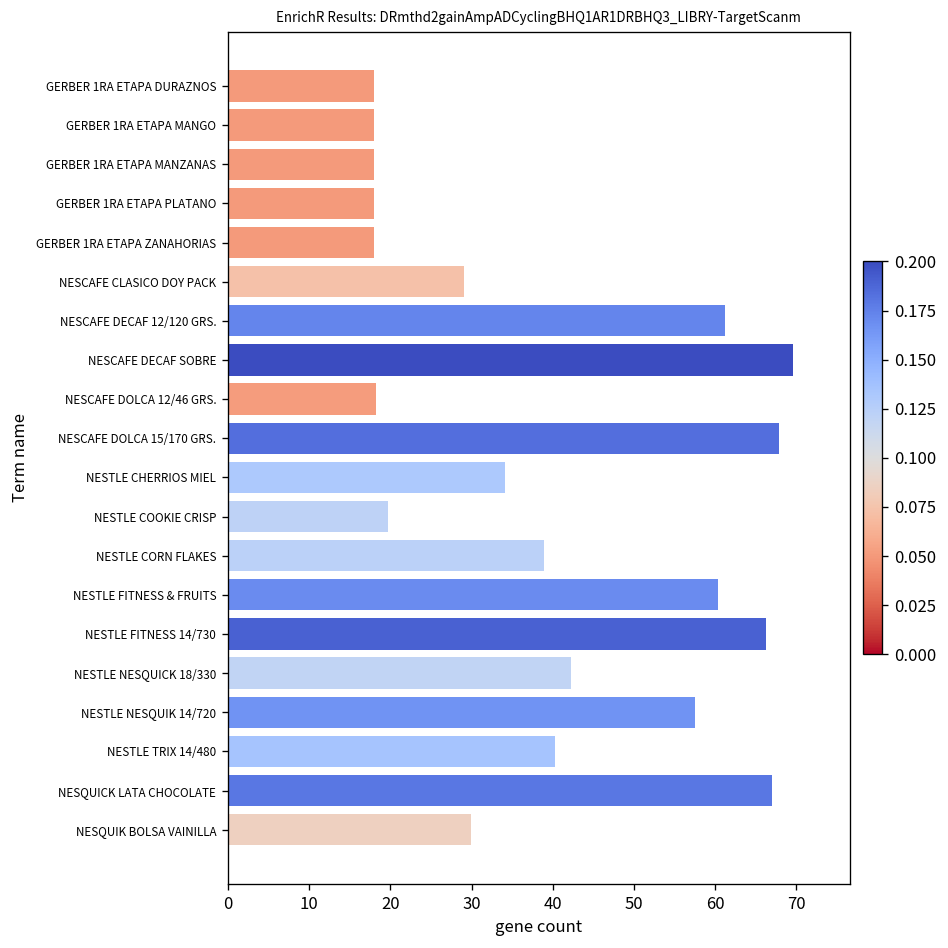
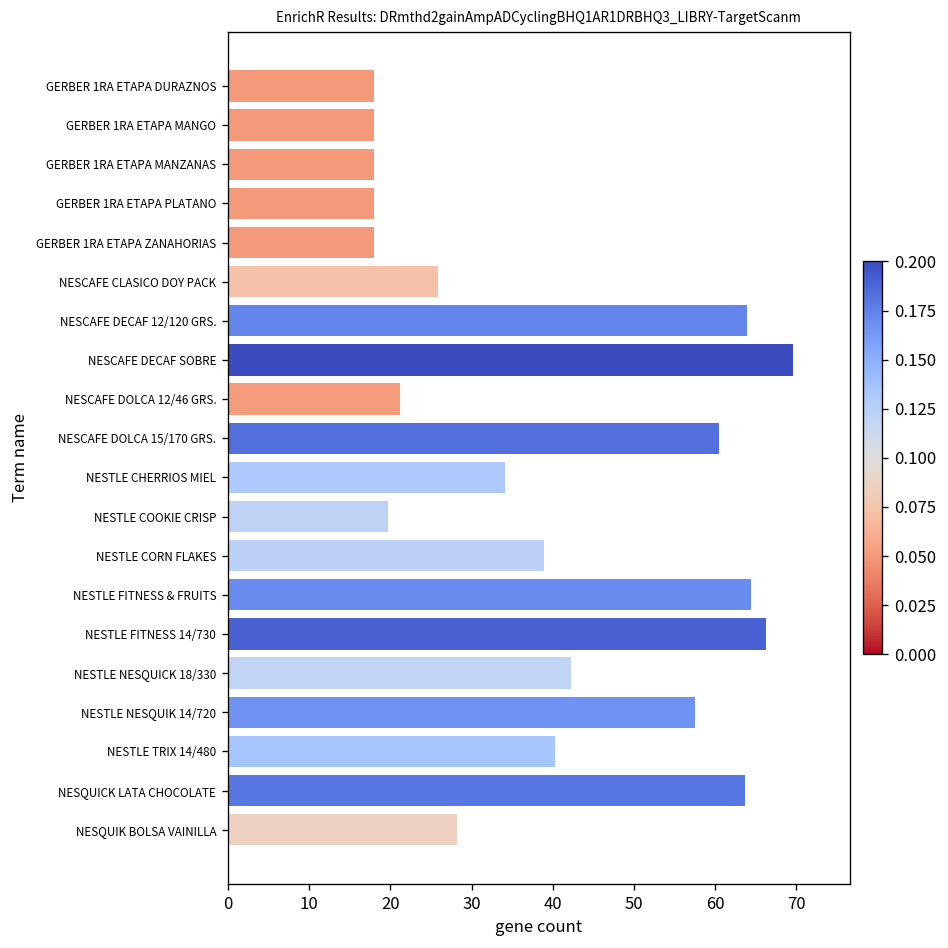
  {
    "GERBER 1RA ETAPA DURAZNOS": 18,
    "GERBER 1RA ETAPA MANGO": 18,
    "GERBER 1RA ETAPA MANZANAS": 18,
    "GERBER 1RA ETAPA PLATANO": 18,
    "GERBER 1RA ETAPA ZANAHORIAS": 18,
-   "NESCAFE CLASICO DOY PACK": 29,
-   "NESCAFE DECAF 12/120 GRS.": 61,
+   "NESCAFE CLASICO DOY PACK": 26,
+   "NESCAFE DECAF 12/120 GRS.": 64,
    "NESCAFE DECAF SOBRE": 70,
-   "NESCAFE DOLCA 12/46 GRS.": 18,
-   "NESCAFE DOLCA 15/170 GRS.": 68,
+   "NESCAFE DOLCA 12/46 GRS.": 21,
+   "NESCAFE DOLCA 15/170 GRS.": 60,
    "NESTLE CHERRIOS MIEL": 34,
    "NESTLE COOKIE CRISP": 20,
    "NESTLE CORN FLAKES": 39,
-   "NESTLE FITNESS & FRUITS": 60,
+   "NESTLE FITNESS & FRUITS": 64,
    "NESTLE FITNESS 14/730": 66,
    "NESTLE NESQUICK 18/330": 42,
    "NESTLE NESQUIK 14/720": 57,
    "NESTLE TRIX 14/480": 40,
-   "NESQUICK LATA CHOCOLATE": 67,
-   "NESQUIK BOLSA VAINILLA": 30
+   "NESQUICK LATA CHOCOLATE": 64,
+   "NESQUIK BOLSA VAINILLA": 28
  }
